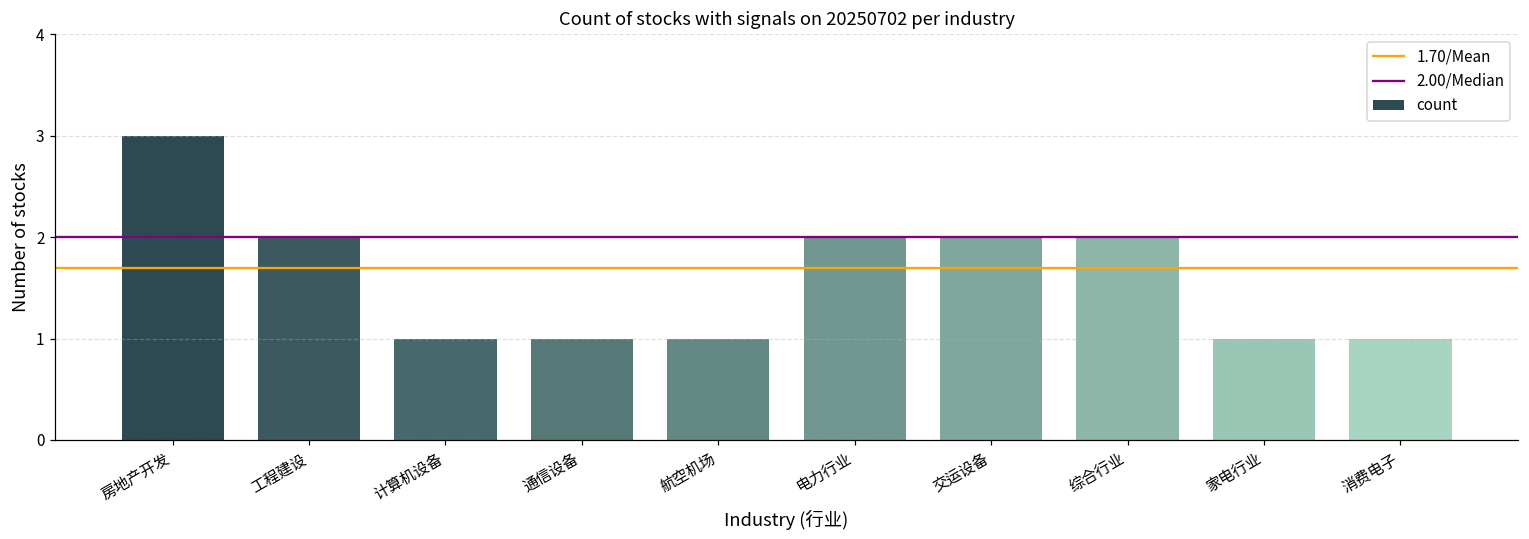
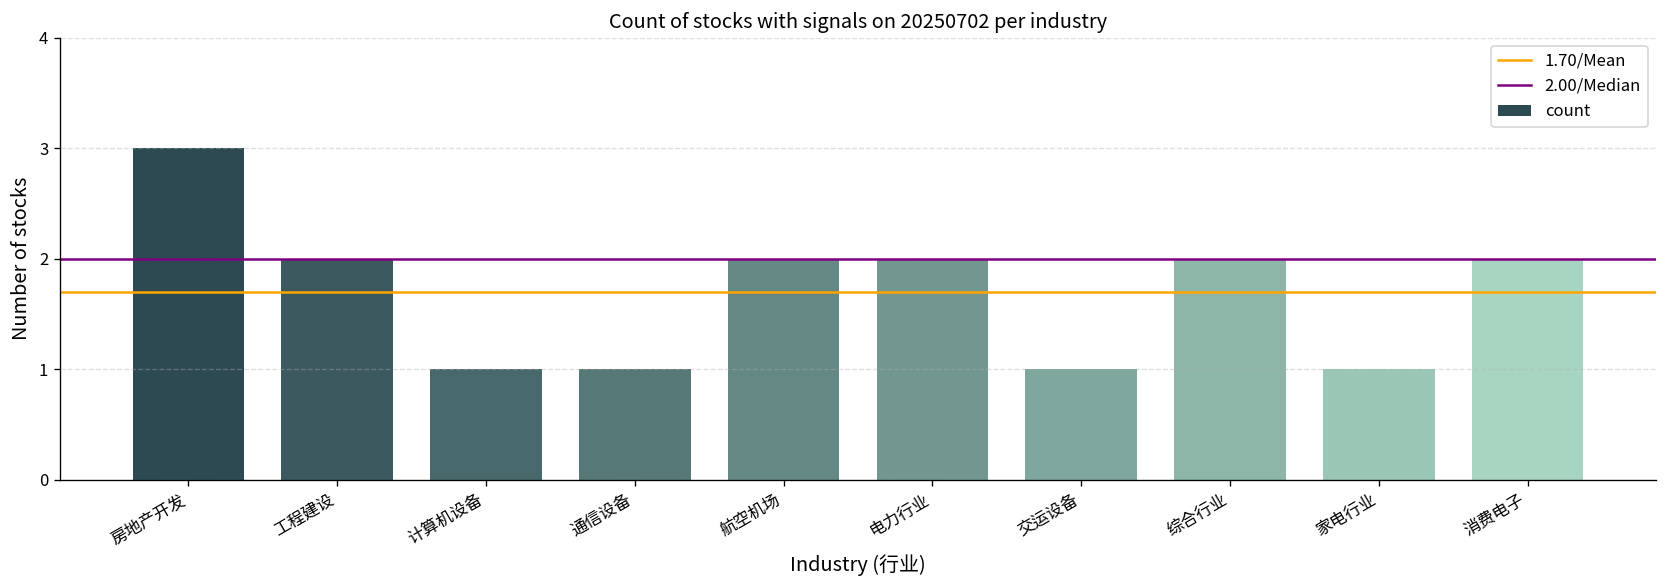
  {
    "房地产开发": 3,
    "工程建设": 2,
    "计算机设备": 1,
    "通信设备": 1,
-   "航空机场": 1,
+   "航空机场": 2,
    "电力行业": 2,
-   "交运设备": 2,
+   "交运设备": 1,
    "综合行业": 2,
    "家电行业": 1,
-   "消费电子": 1
+   "消费电子": 2
  }
